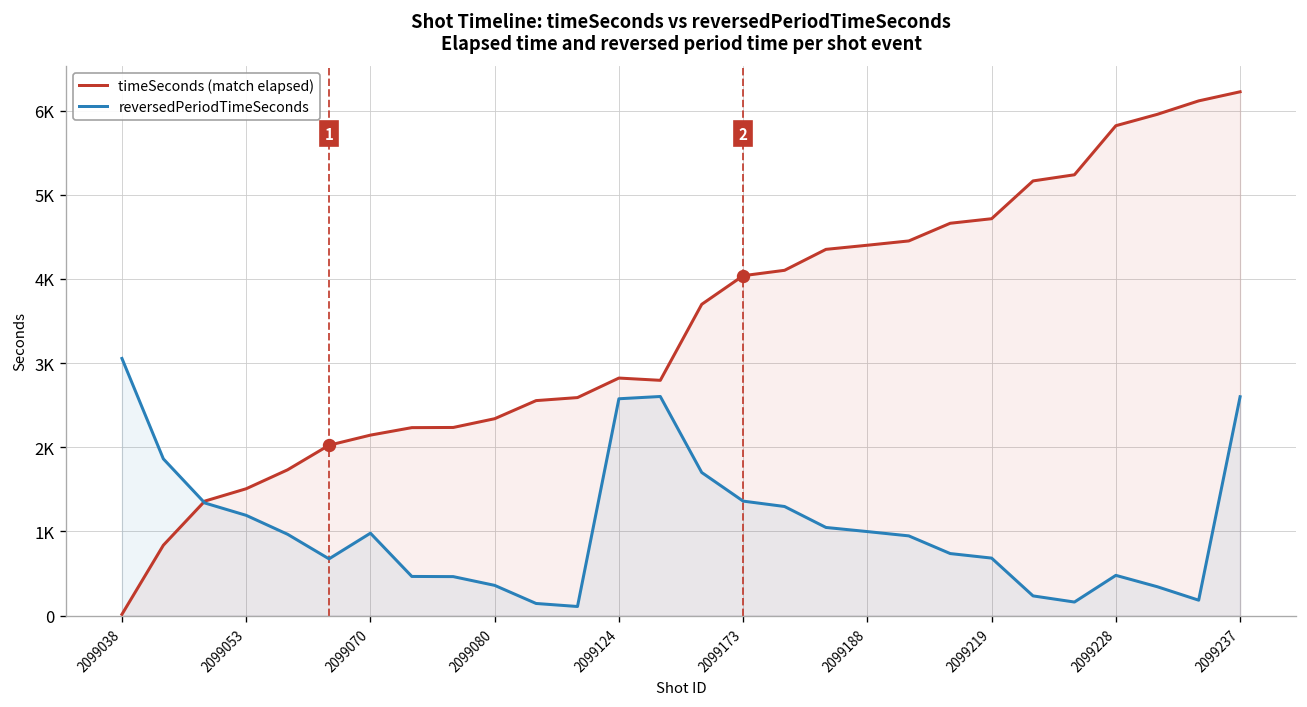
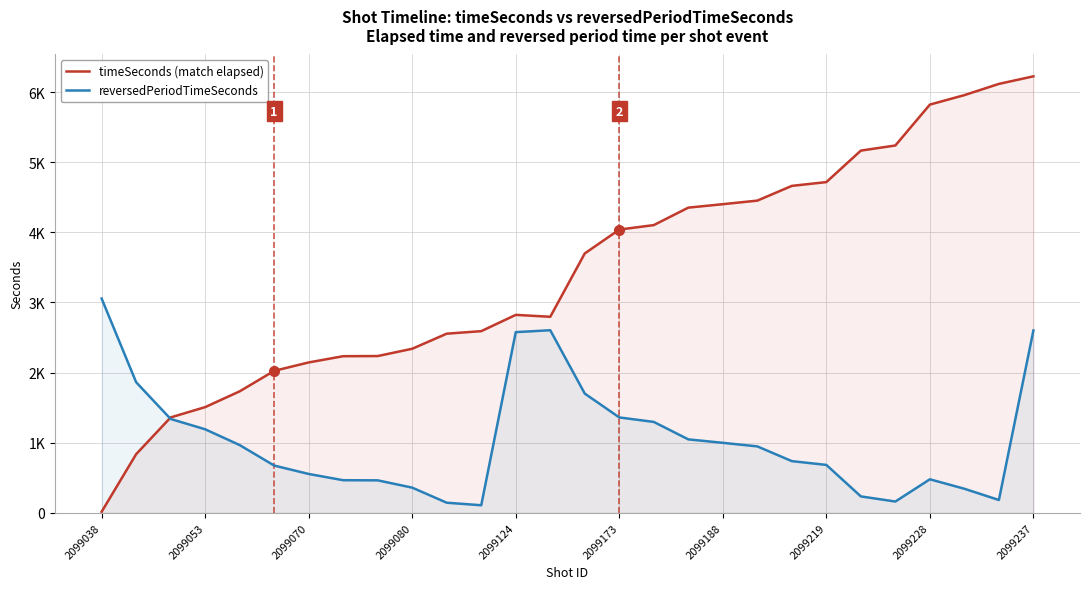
  {
    "reversedPeriodTimeSeconds": {
      "2099038": 3100,
      "2099053": 1200,
-     "2099070": 1000,
+     "2099070": 600,
      "2099080": 400,
      "2099173": 1400,
      "2099188": 1000,
      "2099219": 700,
      "2099228": 500,
      "2099237": 2600
    }
  }
